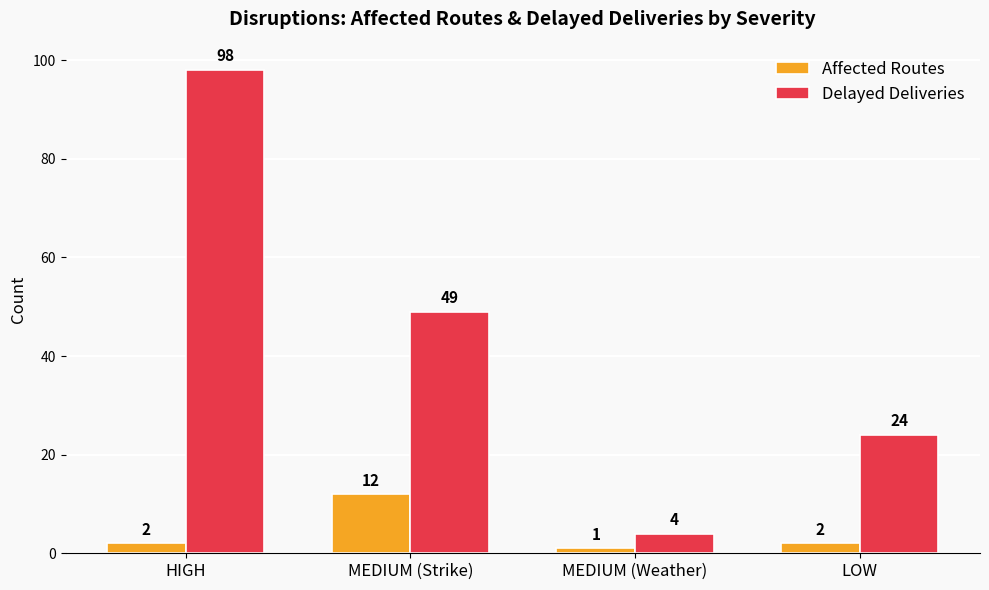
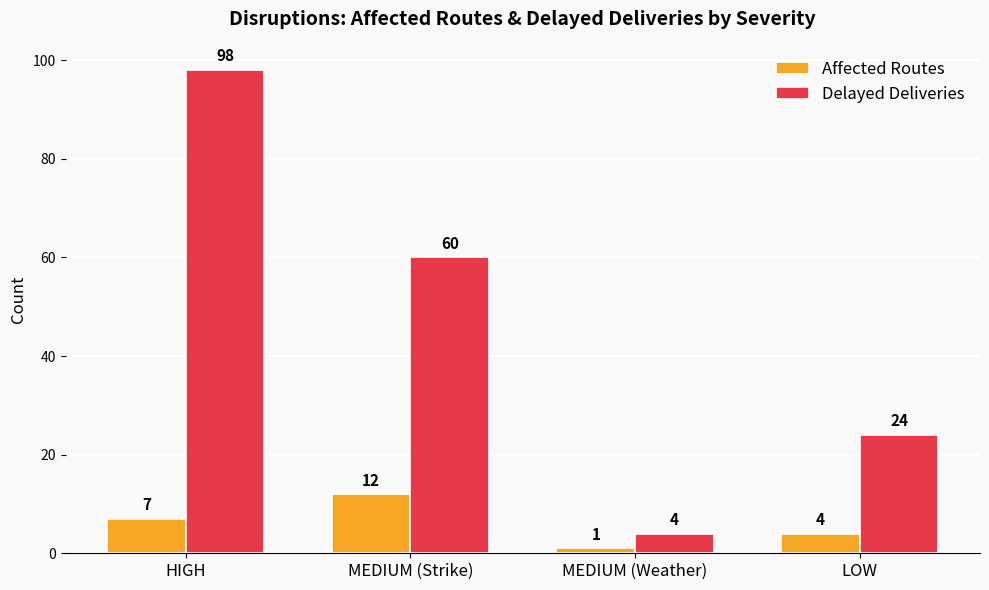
  {
    "Affected Routes": {
-     "HIGH": 2,
+     "HIGH": 7,
      "MEDIUM (Strike)": 12,
      "MEDIUM (Weather)": 1,
-     "LOW": 2
+     "LOW": 4
    },
    "Delayed Deliveries": {
      "HIGH": 98,
-     "MEDIUM (Strike)": 49,
+     "MEDIUM (Strike)": 60,
      "MEDIUM (Weather)": 4,
      "LOW": 24
    }
  }
